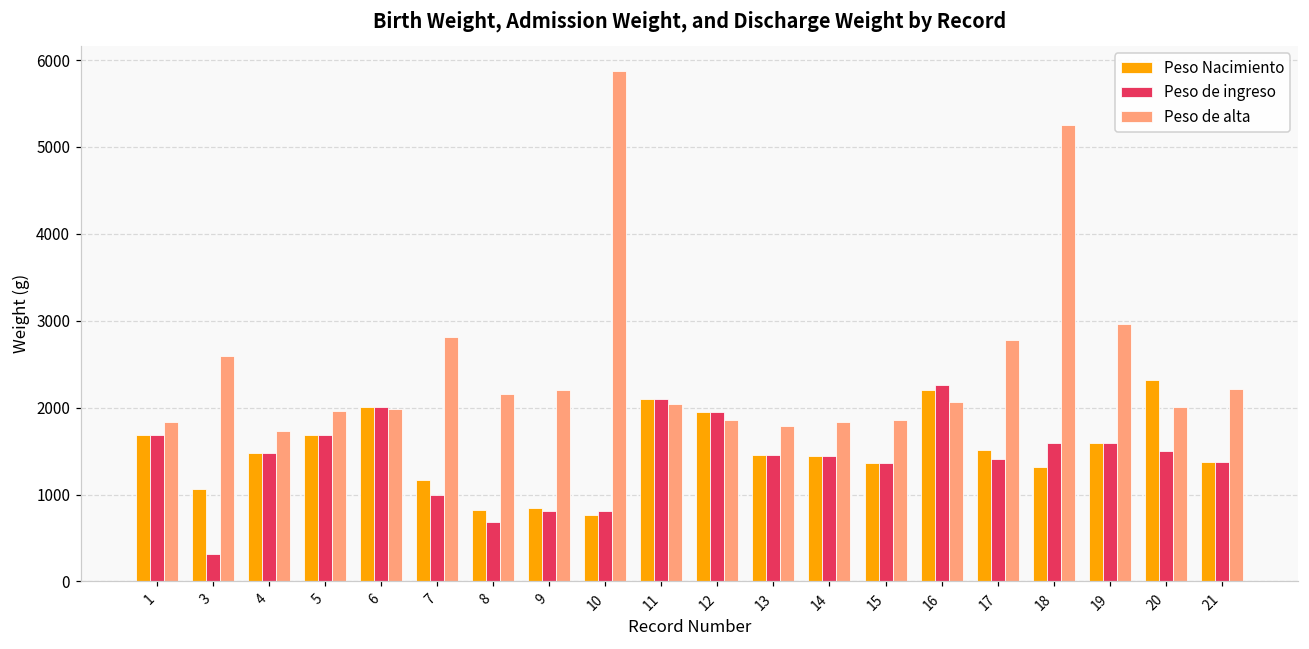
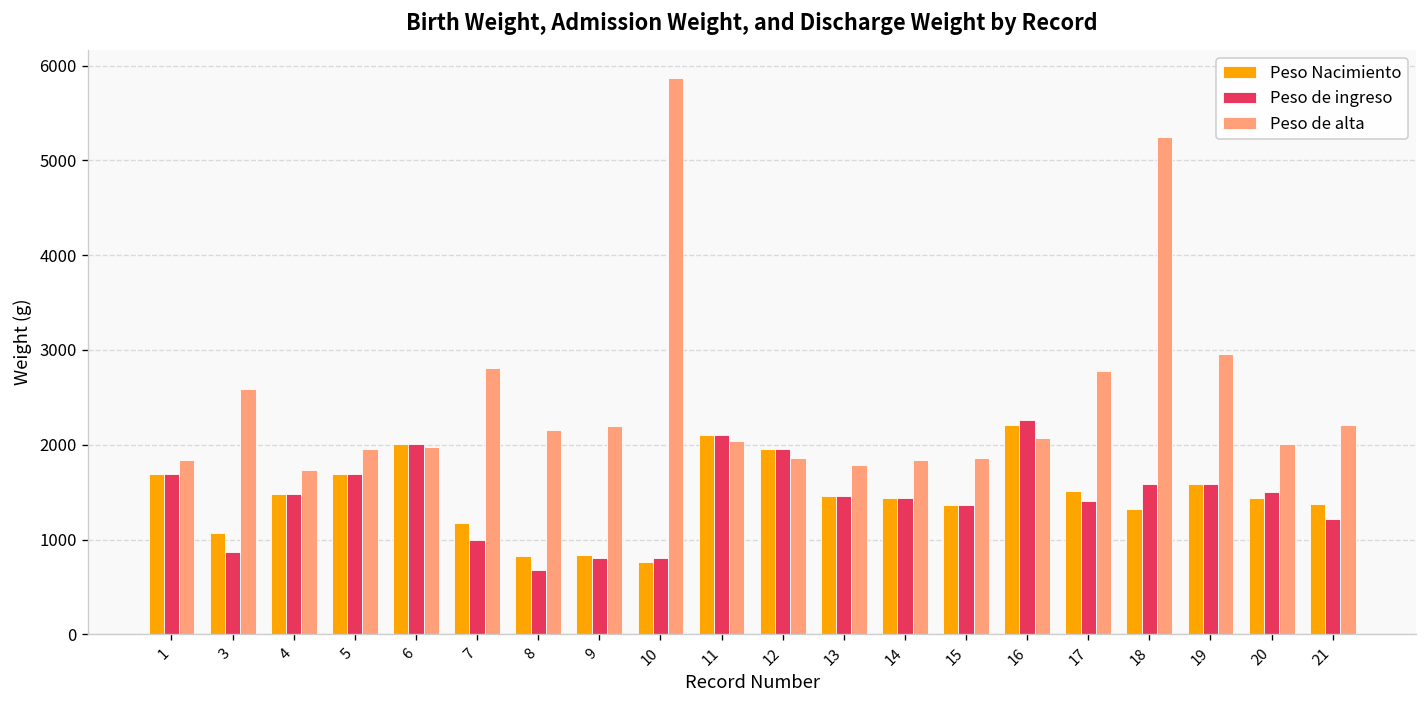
  {
    "Peso Nacimiento": {
      "1": 1700,
      "3": 1100,
      "4": 1500,
      "5": 1700,
      "6": 2000,
      "7": 1200,
      "8": 800,
      "9": 800,
      "10": 800,
      "11": 2100,
      "12": 2000,
      "13": 1500,
      "14": 1400,
      "15": 1400,
      "16": 2200,
      "17": 1500,
      "18": 1300,
      "19": 1600,
-     "20": 2300,
+     "20": 1400,
      "21": 1400
    },
    "Peso de ingreso": {
      "1": 1700,
-     "3": 300,
+     "3": 900,
      "4": 1500,
      "5": 1700,
      "6": 2000,
      "7": 1000,
      "8": 700,
      "9": 800,
      "10": 800,
      "11": 2100,
      "12": 2000,
      "13": 1500,
      "14": 1400,
      "15": 1400,
      "16": 2300,
      "17": 1400,
      "18": 1600,
      "19": 1600,
      "20": 1500,
-     "21": 1400
+     "21": 1200
    },
    "Peso de alta": {
      "1": 1800,
      "3": 2600,
      "4": 1700,
      "5": 2000,
      "6": 2000,
      "7": 2800,
      "8": 2200,
      "9": 2200,
      "10": 5900,
      "11": 2000,
      "12": 1900,
      "13": 1800,
      "14": 1800,
      "15": 1900,
      "16": 2100,
      "17": 2800,
      "18": 5300,
      "19": 3000,
      "20": 2000,
      "21": 2200
    }
  }
